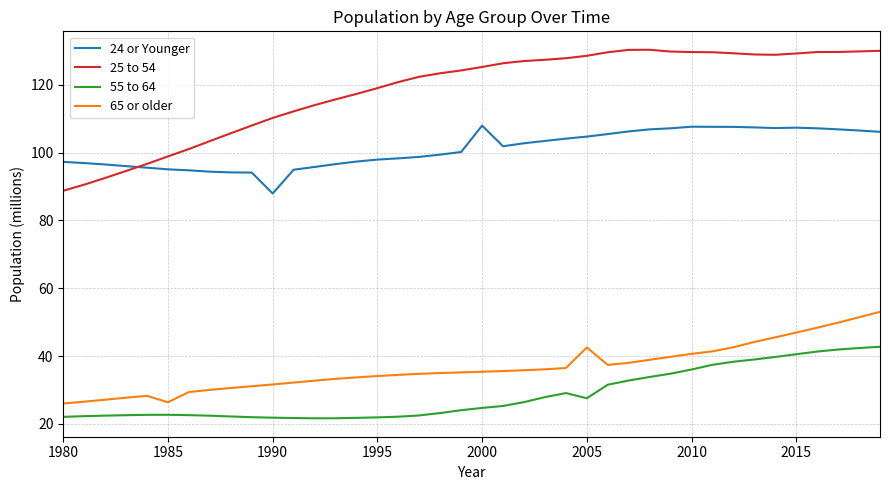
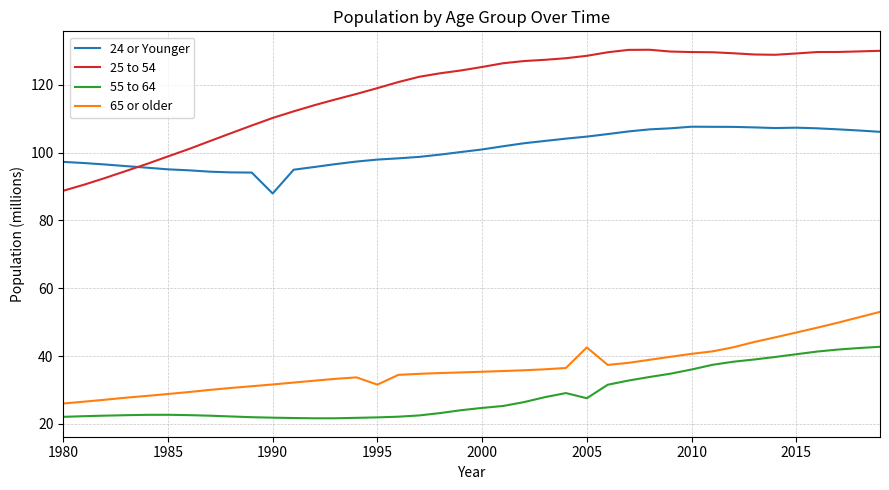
  {
    "24 or Younger": {
      "1980": 97,
      "1985": 95,
      "1990": 88,
      "1995": 98,
-     "2000": 108,
+     "2000": 101,
      "2005": 105,
      "2010": 108,
      "2015": 107
    },
    "25 to 54": {
      "1980": 89,
      "1985": 99,
      "1990": 110,
      "1995": 119,
      "2000": 125,
      "2005": 129,
      "2010": 130,
      "2015": 129
    },
    "55 to 64": {
      "1980": 22,
      "1985": 23,
      "1990": 22,
      "1995": 22,
      "2000": 25,
      "2005": 28,
      "2010": 36,
      "2015": 41
    },
    "65 or older": {
      "1980": 26,
-     "1985": 26,
+     "1985": 29,
      "1990": 32,
-     "1995": 34,
+     "1995": 32,
      "2000": 35,
      "2005": 43,
      "2010": 41,
      "2015": 47
    }
  }
